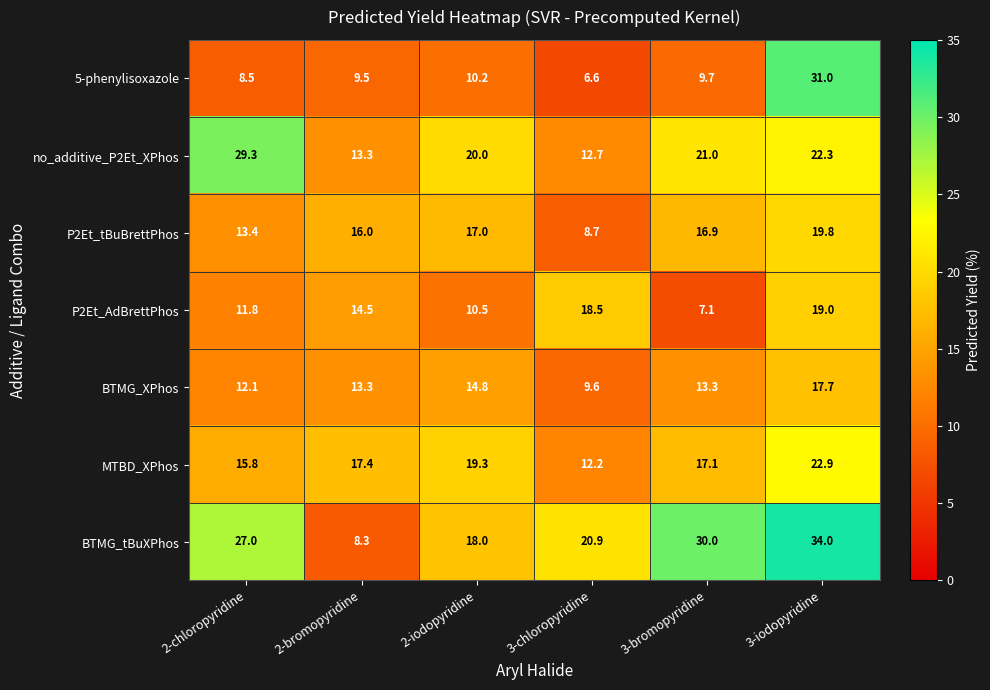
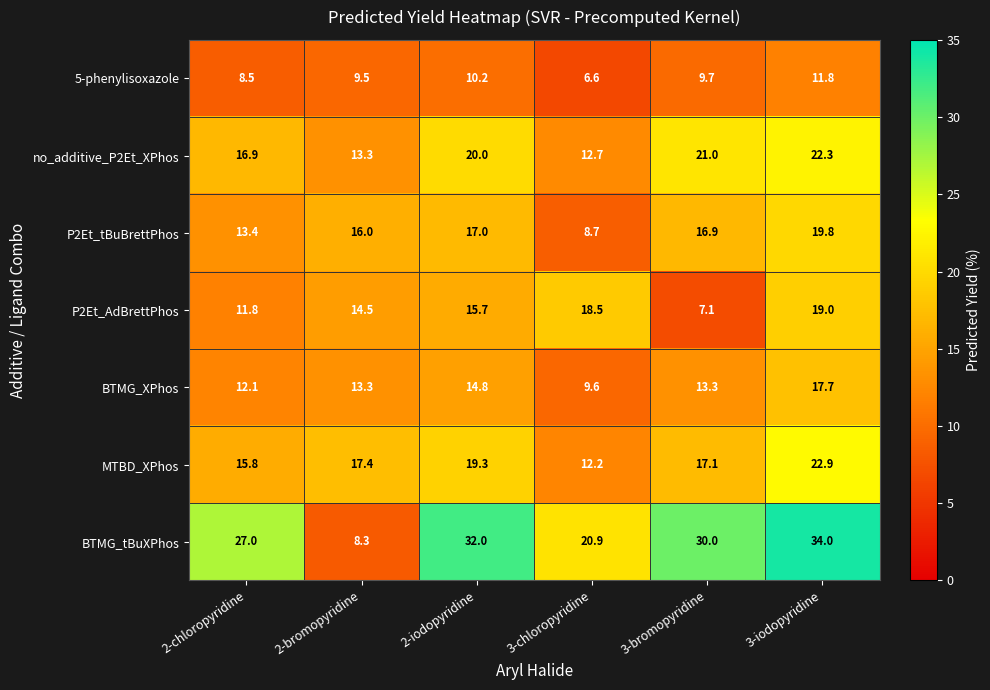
  {
    "5-phenylisoxazole": {
      "2-chloropyridine": 8.5,
      "2-bromopyridine": 9.5,
      "2-iodopyridine": 10.2,
      "3-chloropyridine": 6.6,
      "3-bromopyridine": 9.7,
-     "3-iodopyridine": 31.0
+     "3-iodopyridine": 11.8
    },
    "no_additive_P2Et_XPhos": {
-     "2-chloropyridine": 29.3,
+     "2-chloropyridine": 16.9,
      "2-bromopyridine": 13.3,
      "2-iodopyridine": 20.0,
      "3-chloropyridine": 12.7,
      "3-bromopyridine": 21.0,
      "3-iodopyridine": 22.3
    },
    "P2Et_tBuBrettPhos": {
      "2-chloropyridine": 13.4,
      "2-bromopyridine": 16.0,
      "2-iodopyridine": 17.0,
      "3-chloropyridine": 8.7,
      "3-bromopyridine": 16.9,
      "3-iodopyridine": 19.8
    },
    "P2Et_AdBrettPhos": {
      "2-chloropyridine": 11.8,
      "2-bromopyridine": 14.5,
-     "2-iodopyridine": 10.5,
+     "2-iodopyridine": 15.7,
      "3-chloropyridine": 18.5,
      "3-bromopyridine": 7.1,
      "3-iodopyridine": 19.0
    },
    "BTMG_XPhos": {
      "2-chloropyridine": 12.1,
      "2-bromopyridine": 13.3,
      "2-iodopyridine": 14.8,
      "3-chloropyridine": 9.6,
      "3-bromopyridine": 13.3,
      "3-iodopyridine": 17.7
    },
    "MTBD_XPhos": {
      "2-chloropyridine": 15.8,
      "2-bromopyridine": 17.4,
      "2-iodopyridine": 19.3,
      "3-chloropyridine": 12.2,
      "3-bromopyridine": 17.1,
      "3-iodopyridine": 22.9
    },
    "BTMG_tBuXPhos": {
      "2-chloropyridine": 27.0,
      "2-bromopyridine": 8.3,
-     "2-iodopyridine": 18.0,
+     "2-iodopyridine": 32.0,
      "3-chloropyridine": 20.9,
      "3-bromopyridine": 30.0,
      "3-iodopyridine": 34.0
    }
  }
